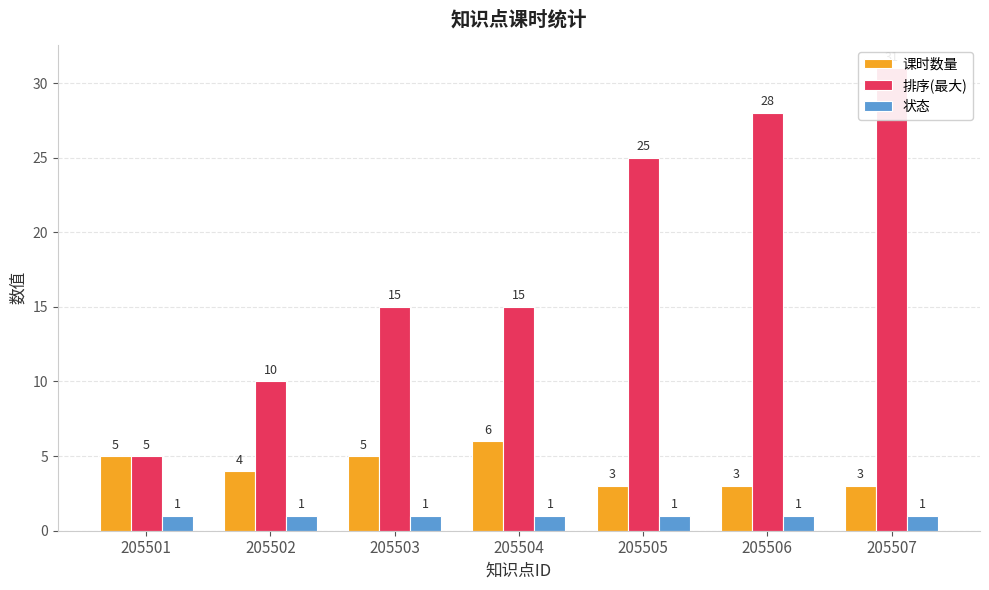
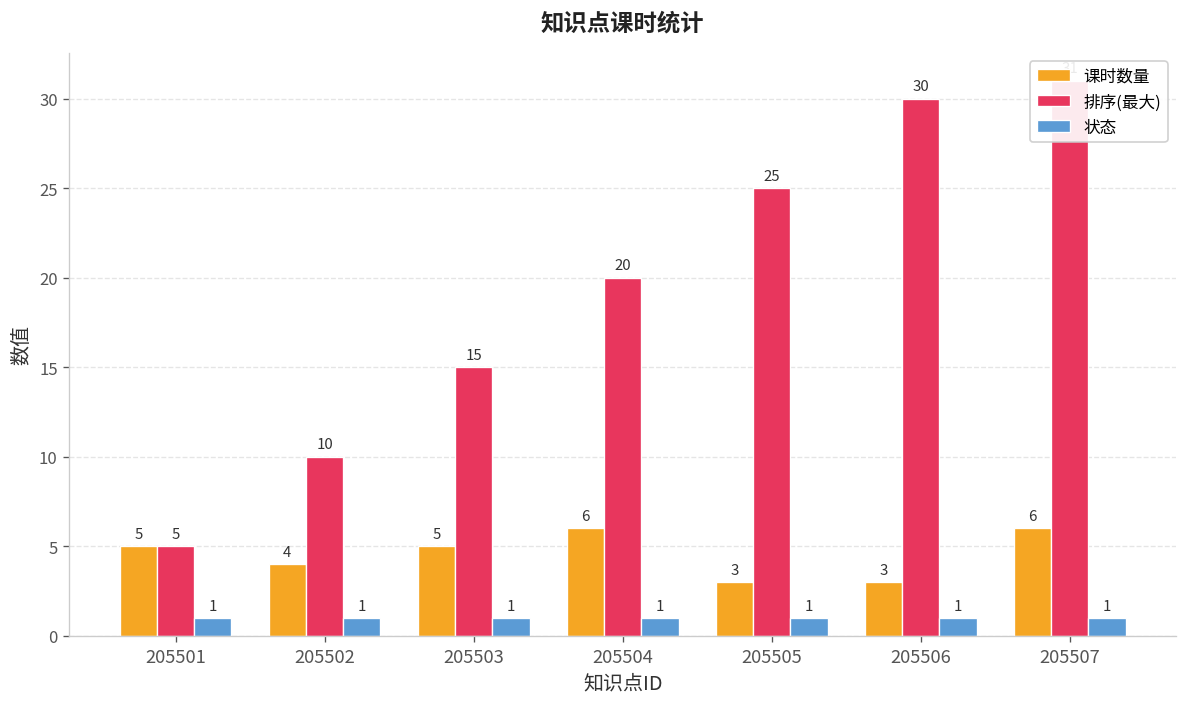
  {
    "课时数量": {
      "205501": 5,
      "205502": 4,
      "205503": 5,
      "205504": 6,
      "205505": 3,
      "205506": 3,
-     "205507": 3
+     "205507": 6
    },
    "排序(最大)": {
      "205501": 5,
      "205502": 10,
      "205503": 15,
-     "205504": 15,
+     "205504": 20,
      "205505": 25,
-     "205506": 28
+     "205506": 30
    },
    "状态": {
      "205501": 1,
      "205502": 1,
      "205503": 1,
      "205504": 1,
      "205505": 1,
      "205506": 1,
      "205507": 1
    }
  }
